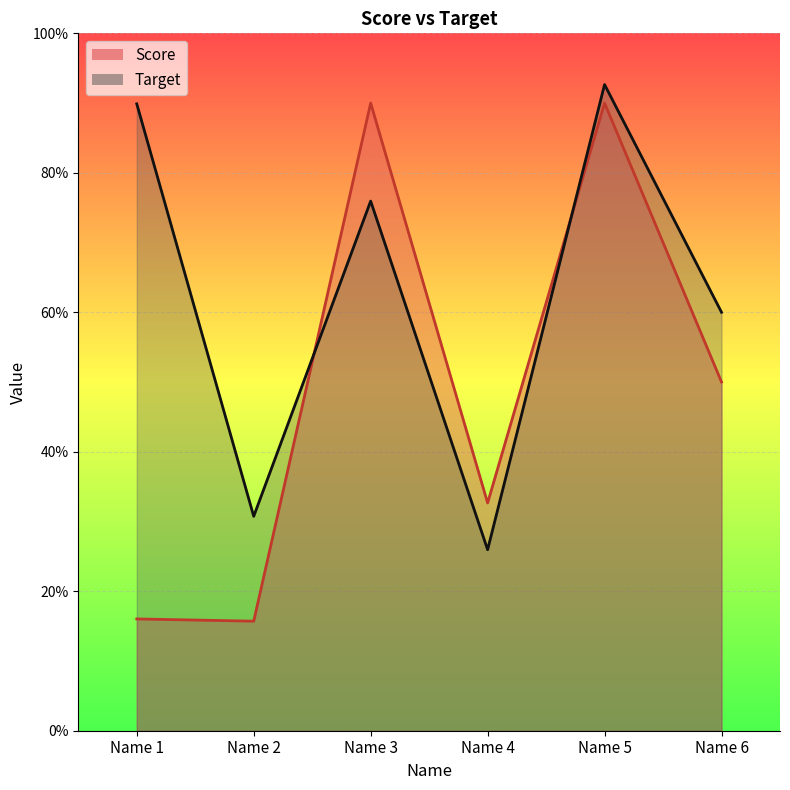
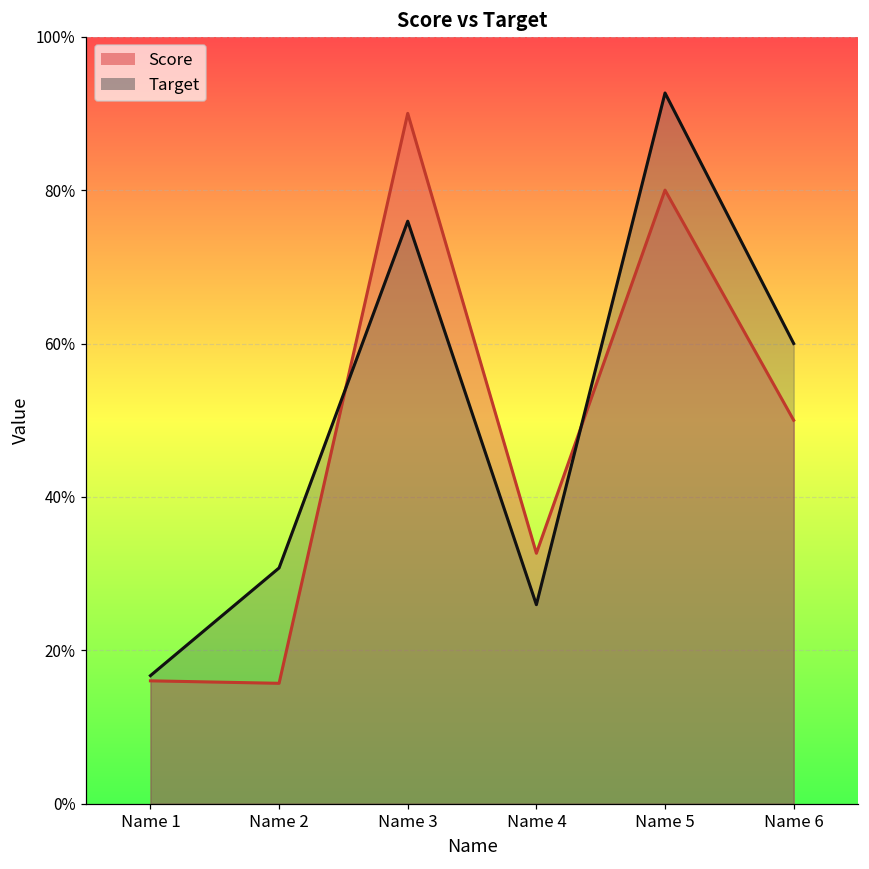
  {
    "Score": {
      "Name 1": "16%",
      "Name 2": "16%",
      "Name 3": "90%",
      "Name 4": "33%",
-     "Name 5": "90%",
+     "Name 5": "80%",
      "Name 6": "50%"
    },
    "Target": {
-     "Name 1": "90%",
+     "Name 1": "17%",
      "Name 2": "31%",
      "Name 3": "76%",
      "Name 4": "26%",
      "Name 5": "93%",
      "Name 6": "60%"
    }
  }
